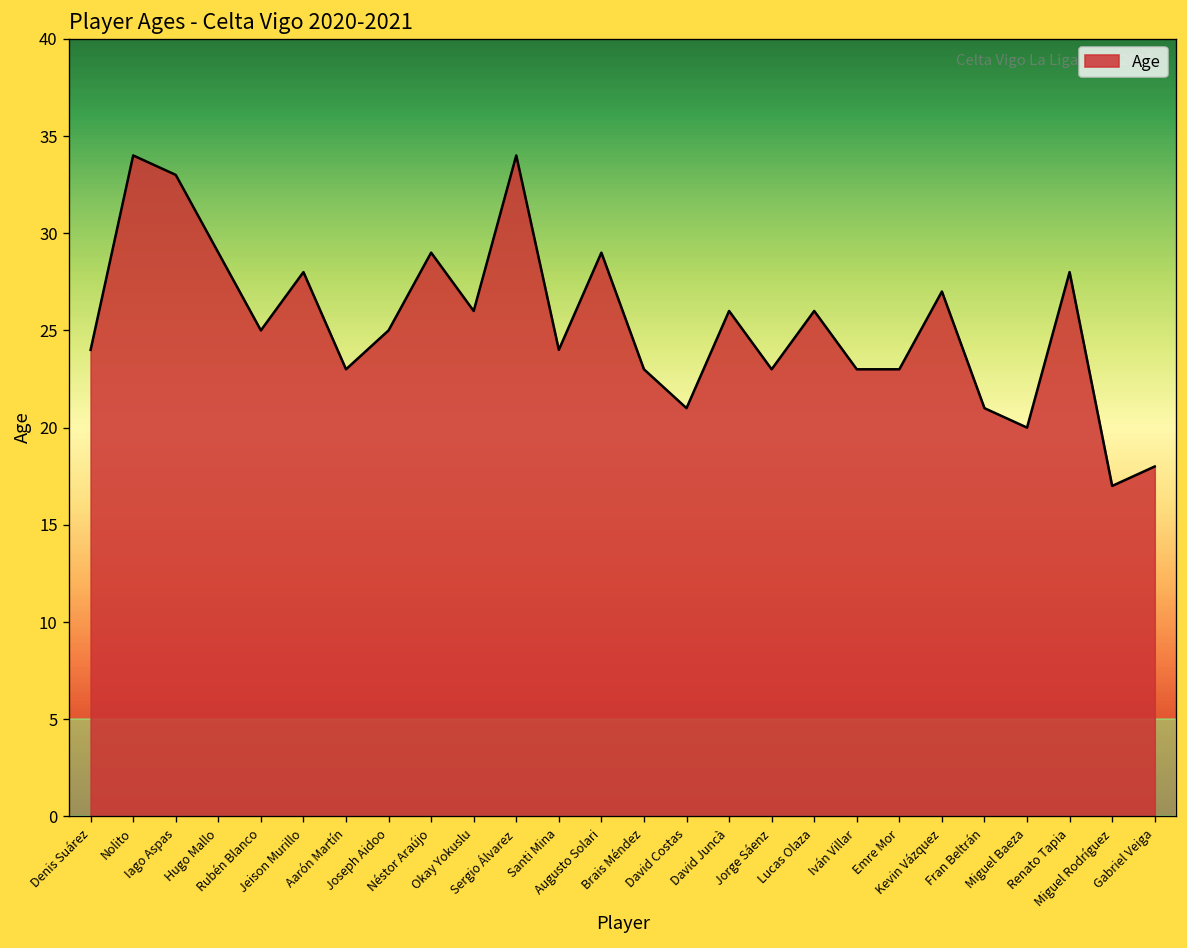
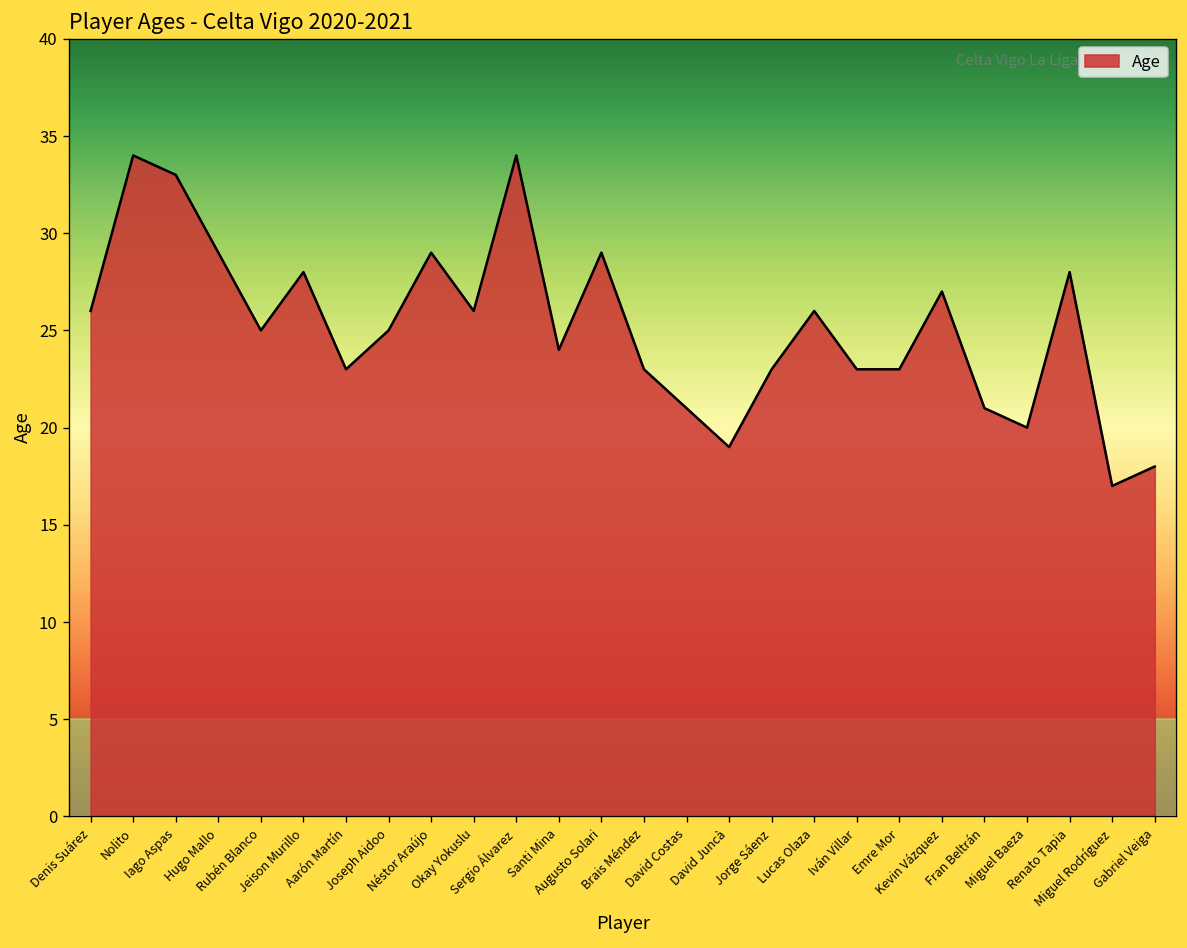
  {
-   "Denis Suárez": 24,
+   "Denis Suárez": 26,
    "Nolito": 34,
    "Iago Aspas": 33,
    "Hugo Mallo": 29,
    "Rubén Blanco": 25,
    "Jeison Murillo": 28,
    "Aarón Martín": 23,
    "Joseph Aidoo": 25,
    "Néstor Araújo": 29,
    "Okay Yokuslu": 26,
    "Sergio Álvarez": 34,
    "Santi Mina": 24,
    "Augusto Solari": 29,
    "Brais Méndez": 23,
    "David Costas": 21,
-   "David Juncà": 26,
+   "David Juncà": 19,
    "Jorge Sáenz": 23,
    "Lucas Olaza": 26,
    "Iván Villar": 23,
    "Emre Mor": 23,
    "Kevin Vázquez": 27,
    "Fran Beltrán": 21,
    "Miguel Baeza": 20,
    "Renato Tapia": 28,
    "Miguel Rodríguez": 17,
    "Gabriel Veiga": 18
  }
